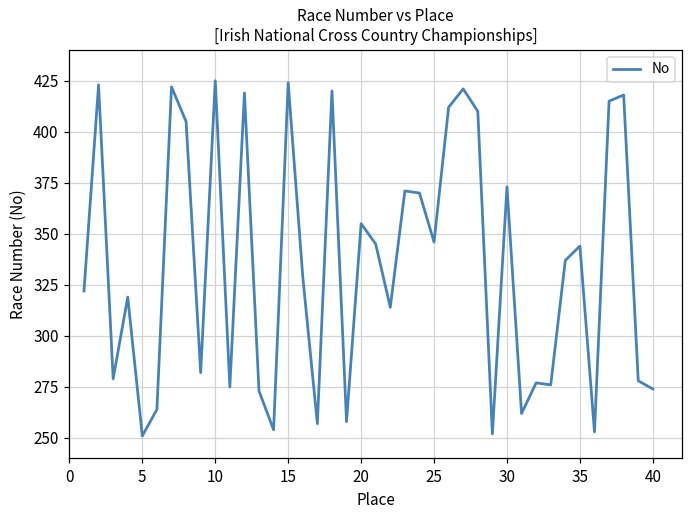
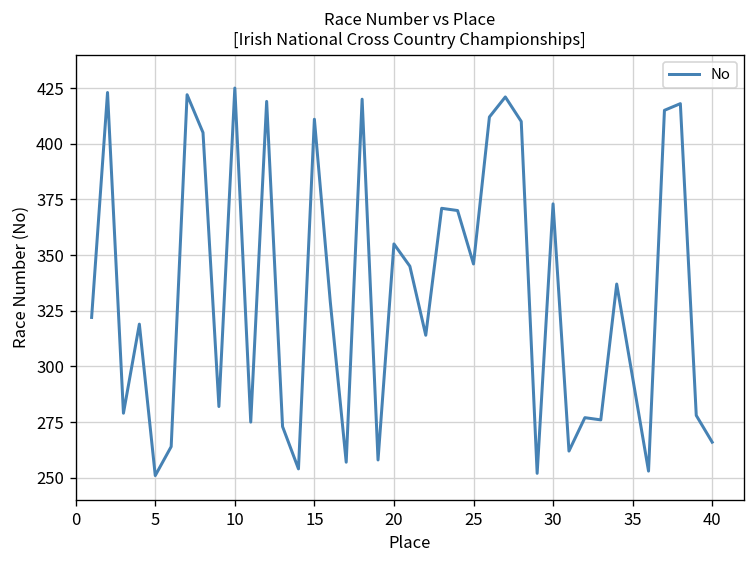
  {
    "5": 251,
    "10": 425,
-   "15": 424,
+   "15": 411,
    "20": 355,
    "25": 346,
    "30": 373,
-   "35": 344,
-   "40": 274
+   "35": 295,
+   "40": 266
  }
